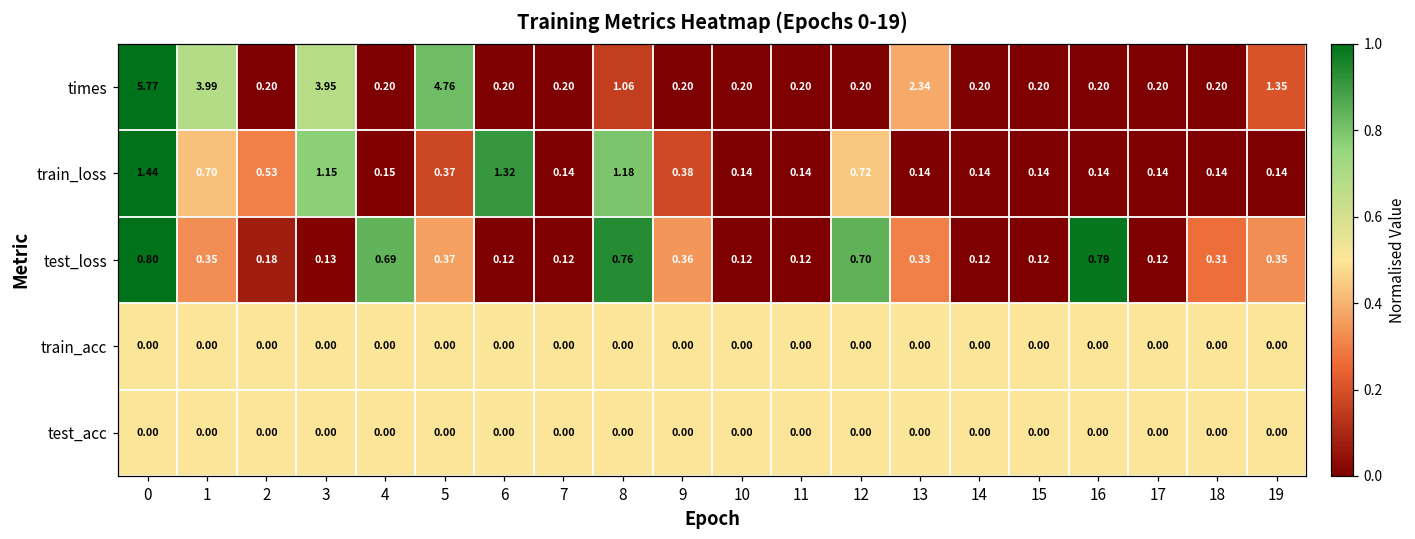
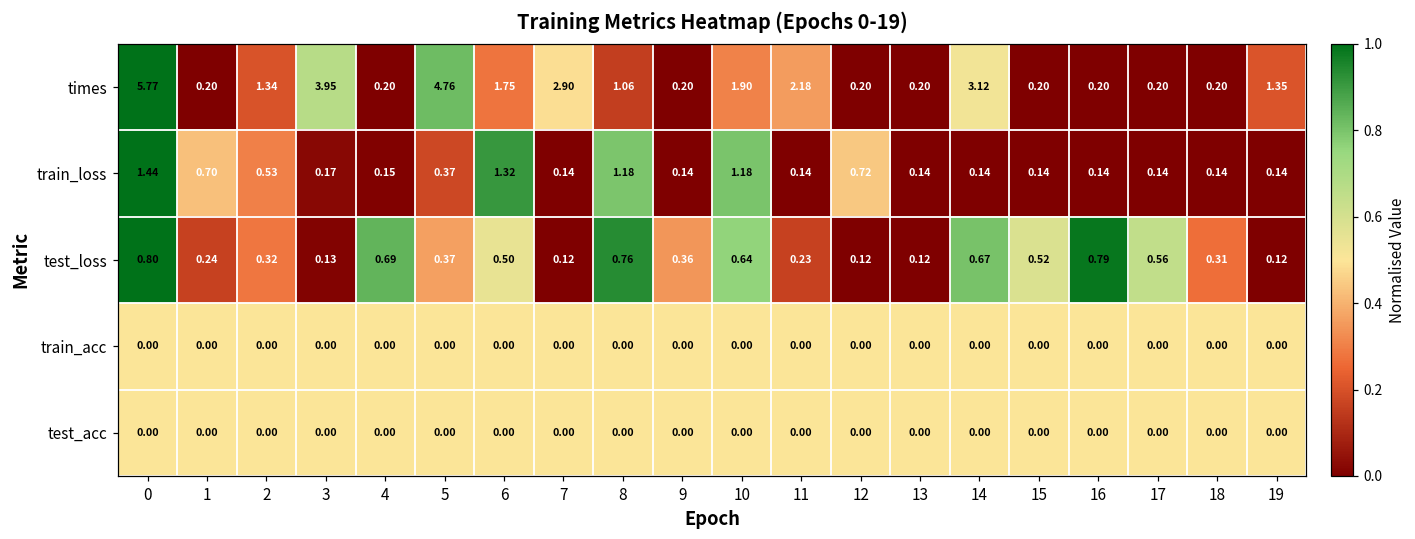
  {
    "times": {
      "0": 5.77,
-     "1": 3.99,
-     "2": 0.20,
+     "1": 0.20,
+     "2": 1.34,
      "3": 3.95,
      "4": 0.20,
      "5": 4.76,
-     "6": 0.20,
-     "7": 0.20,
+     "6": 1.75,
+     "7": 2.90,
      "8": 1.06,
      "9": 0.20,
-     "10": 0.20,
-     "11": 0.20,
+     "10": 1.90,
+     "11": 2.18,
      "12": 0.20,
-     "13": 2.34,
-     "14": 0.20,
+     "13": 0.20,
+     "14": 3.12,
      "15": 0.20,
      "16": 0.20,
      "17": 0.20,
      "18": 0.20,
      "19": 1.35
    },
    "train_loss": {
      "0": 1.44,
      "1": 0.70,
      "2": 0.53,
-     "3": 1.15,
+     "3": 0.17,
      "4": 0.15,
      "5": 0.37,
      "6": 1.32,
      "7": 0.14,
      "8": 1.18,
-     "9": 0.38,
-     "10": 0.14,
+     "9": 0.14,
+     "10": 1.18,
      "11": 0.14,
      "12": 0.72,
      "13": 0.14,
      "14": 0.14,
      "15": 0.14,
      "16": 0.14,
      "17": 0.14,
      "18": 0.14,
      "19": 0.14
    },
    "test_loss": {
      "0": 0.80,
-     "1": 0.35,
-     "2": 0.18,
+     "1": 0.24,
+     "2": 0.32,
      "3": 0.13,
      "4": 0.69,
      "5": 0.37,
-     "6": 0.12,
+     "6": 0.50,
      "7": 0.12,
      "8": 0.76,
      "9": 0.36,
-     "10": 0.12,
-     "11": 0.12,
-     "12": 0.70,
-     "13": 0.33,
-     "14": 0.12,
-     "15": 0.12,
+     "10": 0.64,
+     "11": 0.23,
+     "12": 0.12,
+     "13": 0.12,
+     "14": 0.67,
+     "15": 0.52,
      "16": 0.79,
-     "17": 0.12,
+     "17": 0.56,
      "18": 0.31,
-     "19": 0.35
+     "19": 0.12
    },
    "train_acc": {
      "0": 0.00,
      "1": 0.00,
      "2": 0.00,
      "3": 0.00,
      "4": 0.00,
      "5": 0.00,
      "6": 0.00,
      "7": 0.00,
      "8": 0.00,
      "9": 0.00,
      "10": 0.00,
      "11": 0.00,
      "12": 0.00,
      "13": 0.00,
      "14": 0.00,
      "15": 0.00,
      "16": 0.00,
      "17": 0.00,
      "18": 0.00,
      "19": 0.00
    },
    "test_acc": {
      "0": 0.00,
      "1": 0.00,
      "2": 0.00,
      "3": 0.00,
      "4": 0.00,
      "5": 0.00,
      "6": 0.00,
      "7": 0.00,
      "8": 0.00,
      "9": 0.00,
      "10": 0.00,
      "11": 0.00,
      "12": 0.00,
      "13": 0.00,
      "14": 0.00,
      "15": 0.00,
      "16": 0.00,
      "17": 0.00,
      "18": 0.00,
      "19": 0.00
    }
  }
